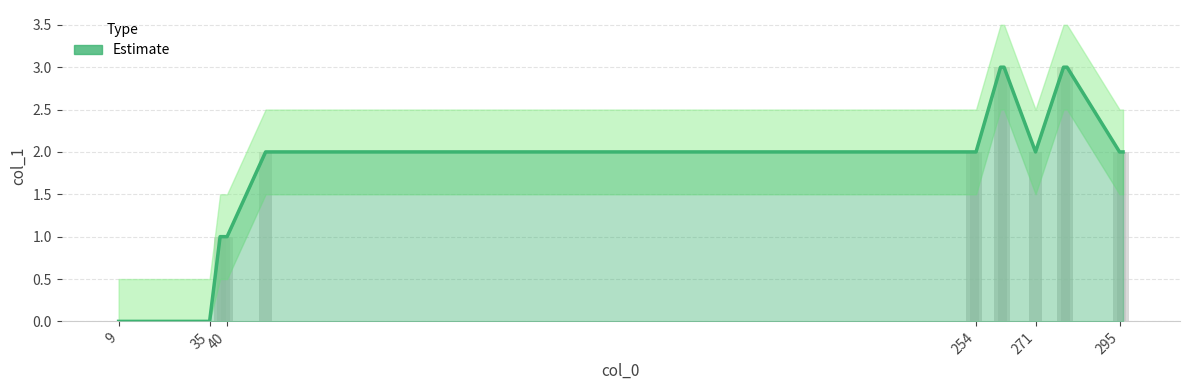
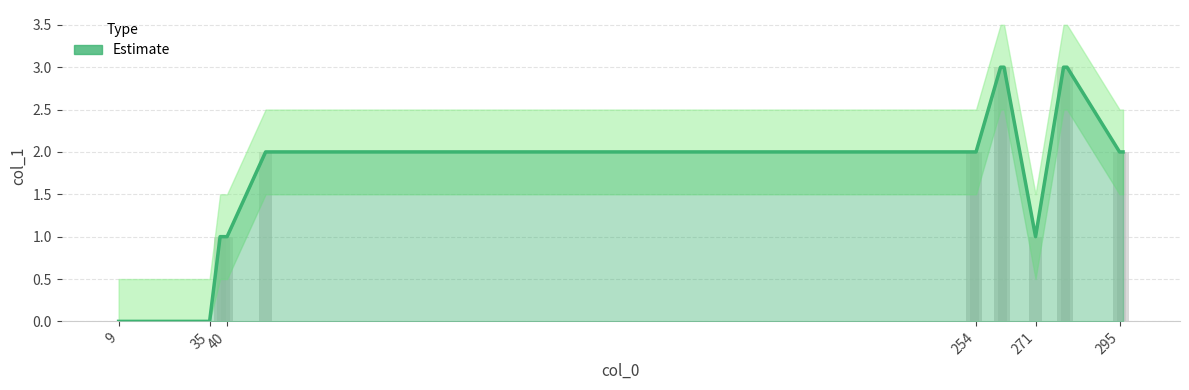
  {
    "Estimate": {
      "9": 0,
      "35": 0,
      "40": 1,
      "254": 2,
-     "271": 2,
+     "271": 1,
      "295": 2
    }
  }
